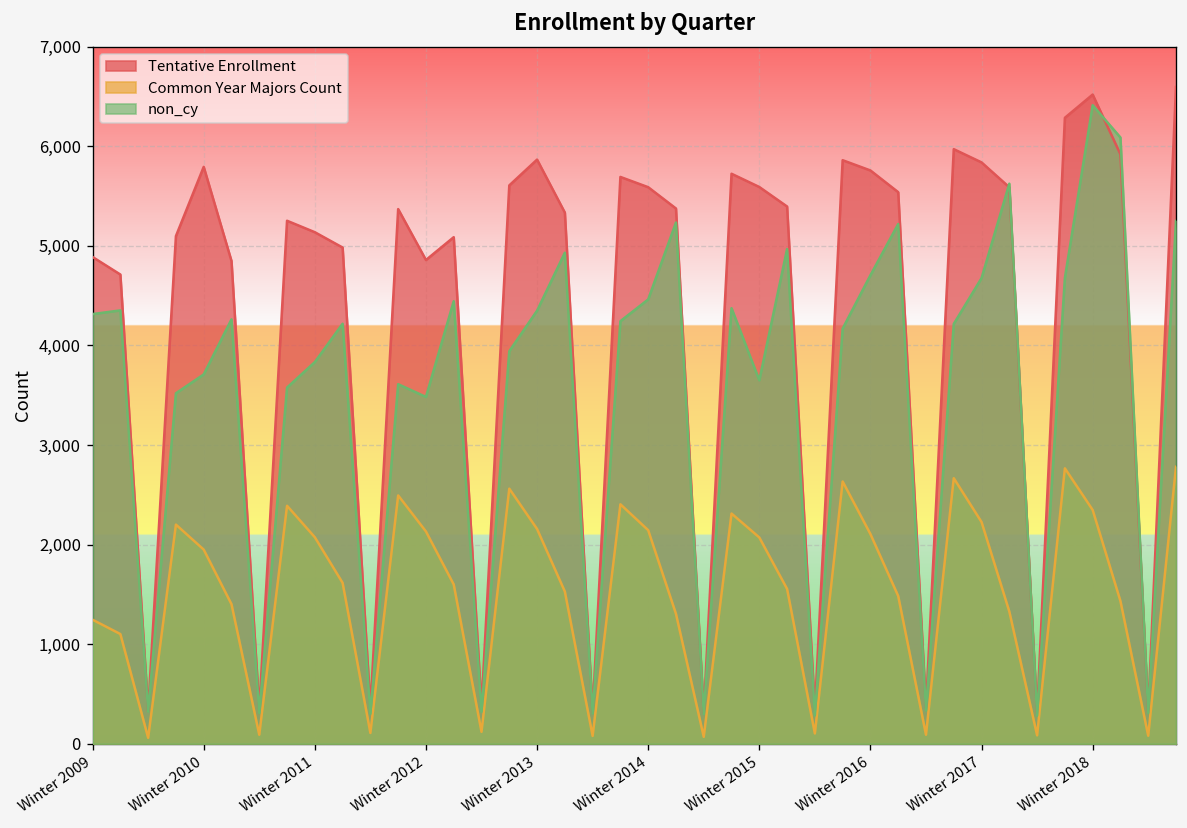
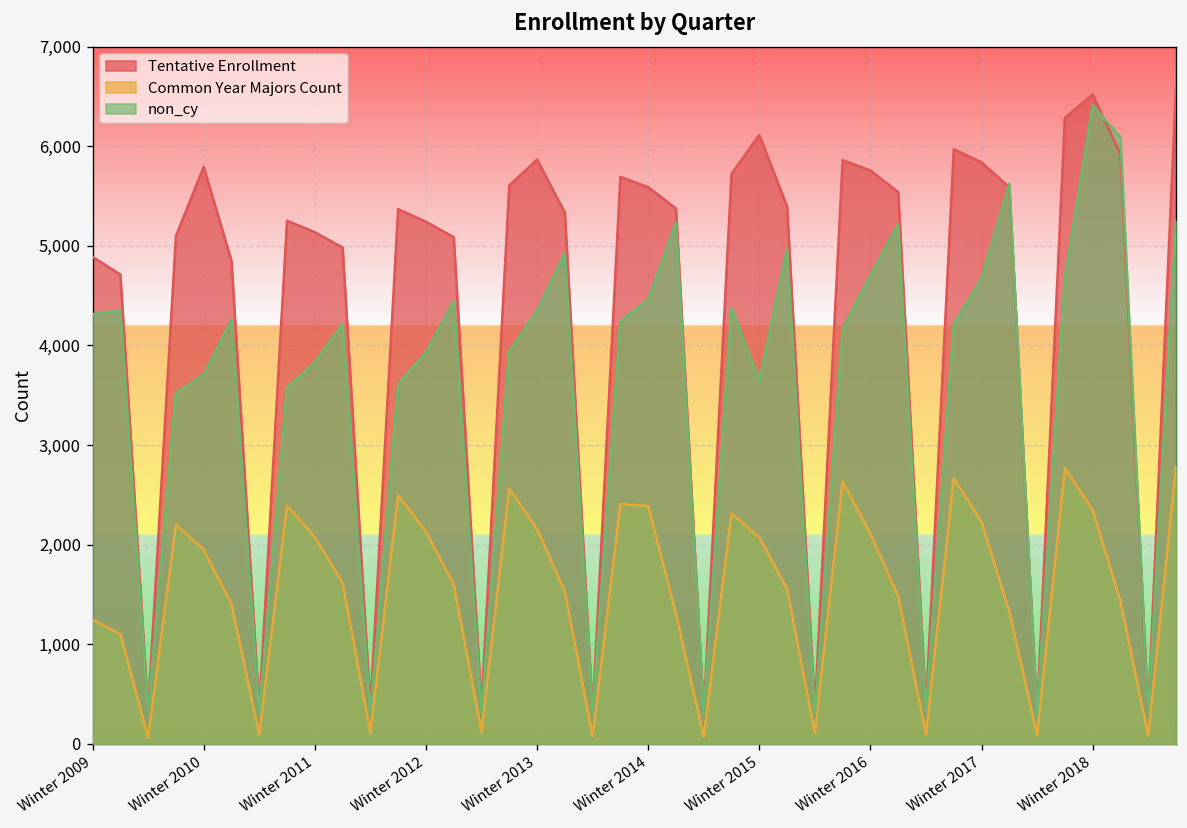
  {
    "Tentative Enrollment": {
      "Winter 2009": "4,900",
      "Winter 2010": "5,800",
      "Winter 2011": "5,100",
-     "Winter 2012": "4,900",
+     "Winter 2012": "5,200",
      "Winter 2013": "5,900",
      "Winter 2014": "5,600",
-     "Winter 2015": "5,600",
+     "Winter 2015": "6,100",
      "Winter 2016": "5,800",
      "Winter 2017": "5,800",
      "Winter 2018": "6,500"
    },
    "Common Year Majors Count": {
      "Winter 2009": "1,200",
      "Winter 2010": "2,000",
      "Winter 2011": "2,100",
      "Winter 2012": "2,100",
      "Winter 2013": "2,200",
-     "Winter 2014": "2,100",
+     "Winter 2014": "2,400",
      "Winter 2015": "2,100",
      "Winter 2016": "2,100",
      "Winter 2017": "2,200",
      "Winter 2018": "2,300"
    },
    "non_cy": {
      "Winter 2009": "4,300",
      "Winter 2010": "3,700",
      "Winter 2011": "3,800",
-     "Winter 2012": "3,500",
+     "Winter 2012": "3,900",
      "Winter 2013": "4,300",
      "Winter 2014": "4,500",
      "Winter 2015": "3,700",
      "Winter 2016": "4,700",
      "Winter 2017": "4,700",
      "Winter 2018": "6,400"
    }
  }
